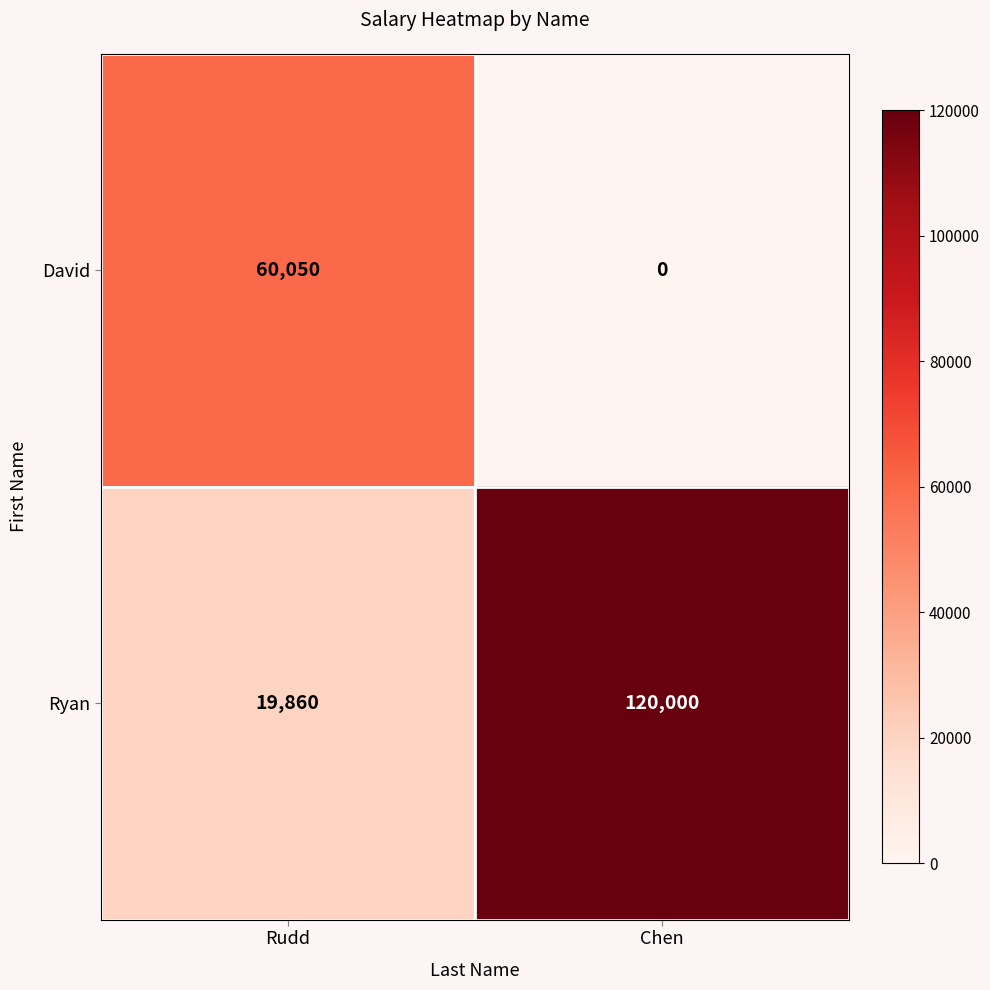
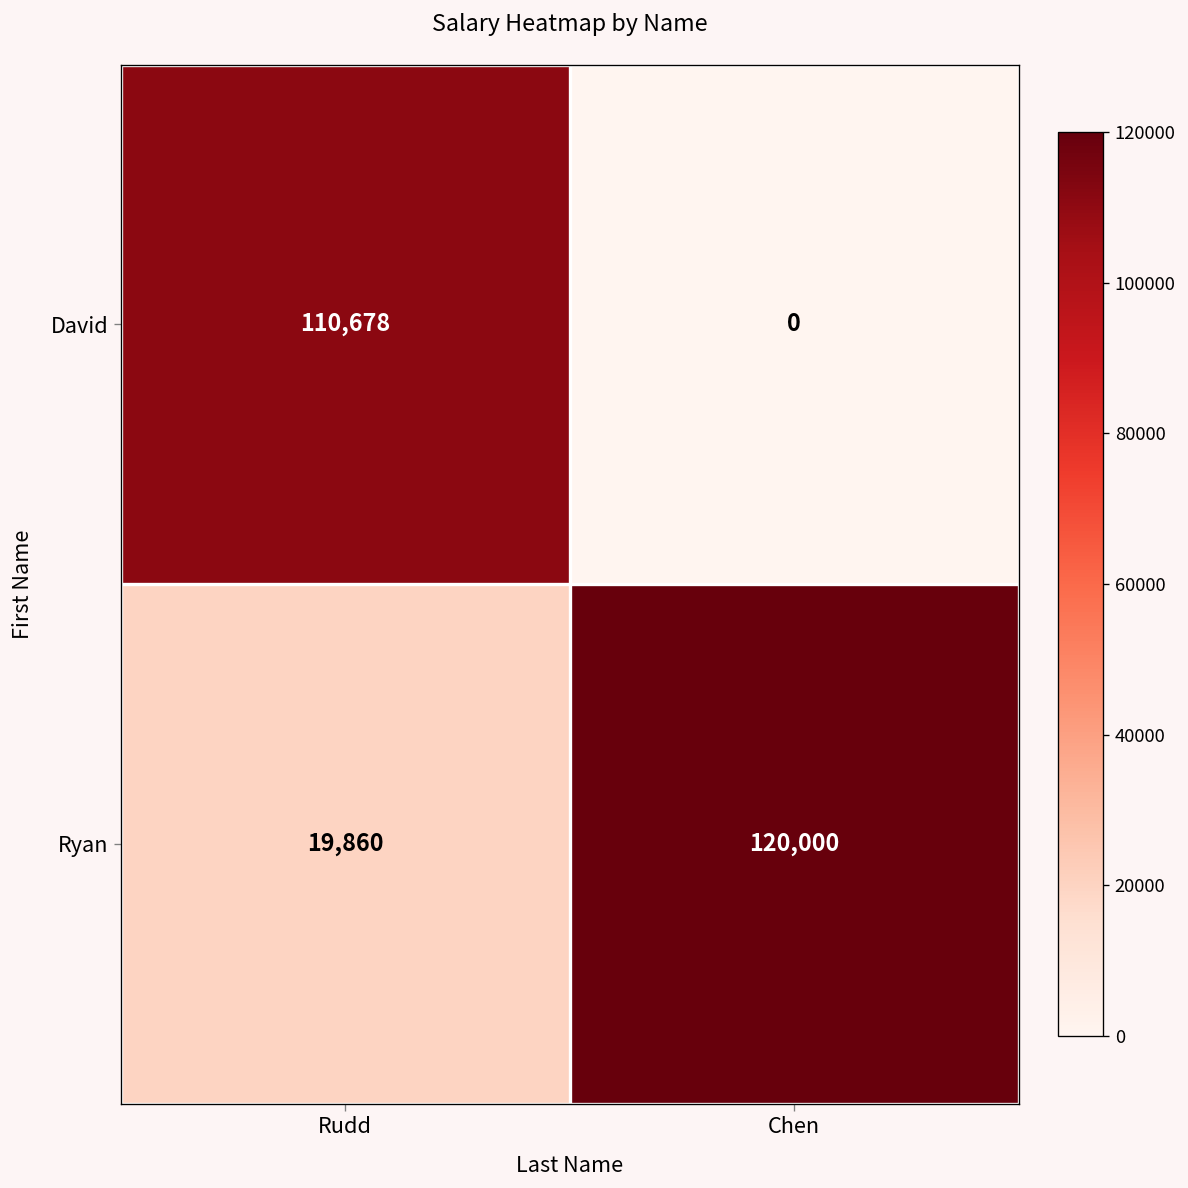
  {
    "David": {
-     "Rudd": "60,050",
+     "Rudd": "110,678",
      "Chen": "0"
    },
    "Ryan": {
      "Rudd": "19,860",
      "Chen": "120,000"
    }
  }
